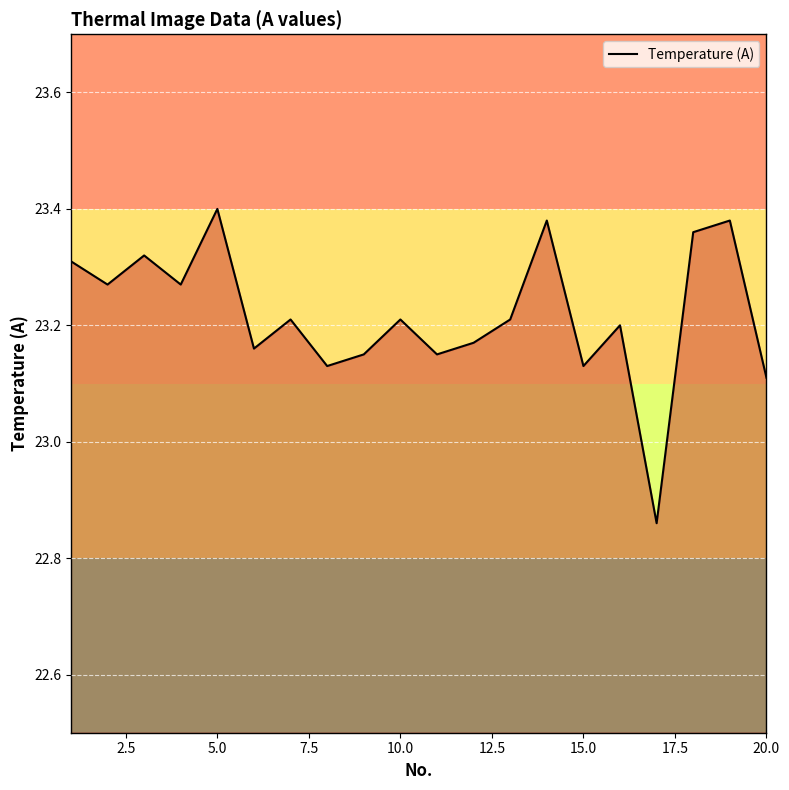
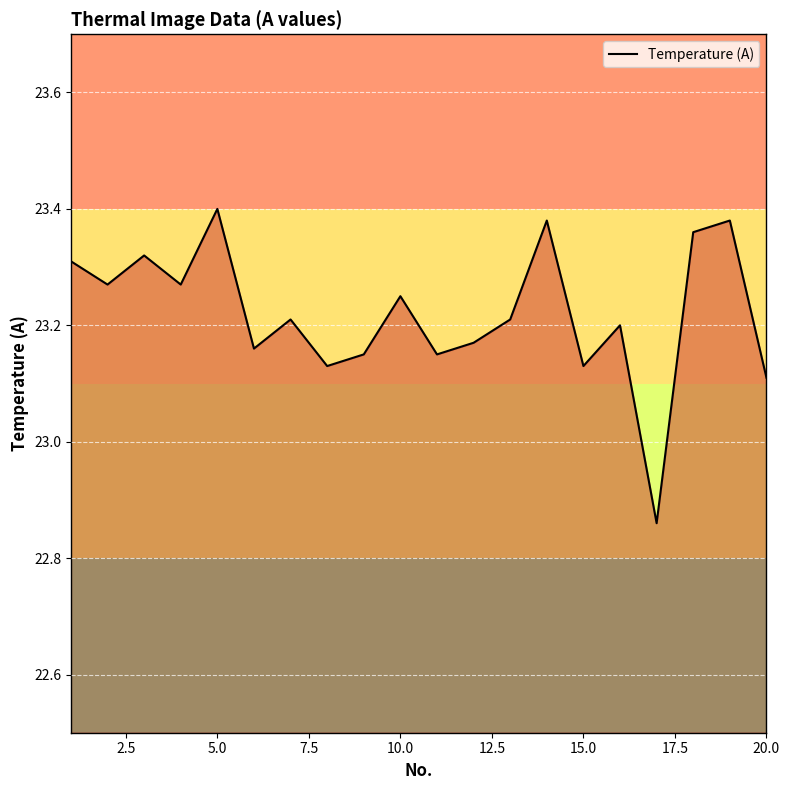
  {
    "5.0": 23.40,
-   "10.0": 23.21,
+   "10.0": 23.25,
    "15.0": 23.13,
    "20.0": 23.11
  }
